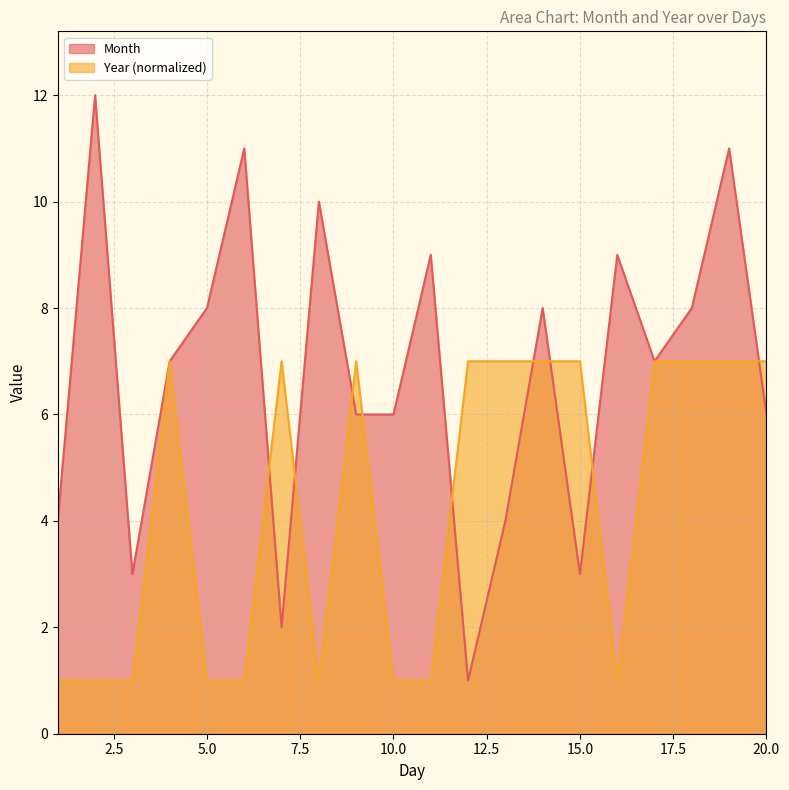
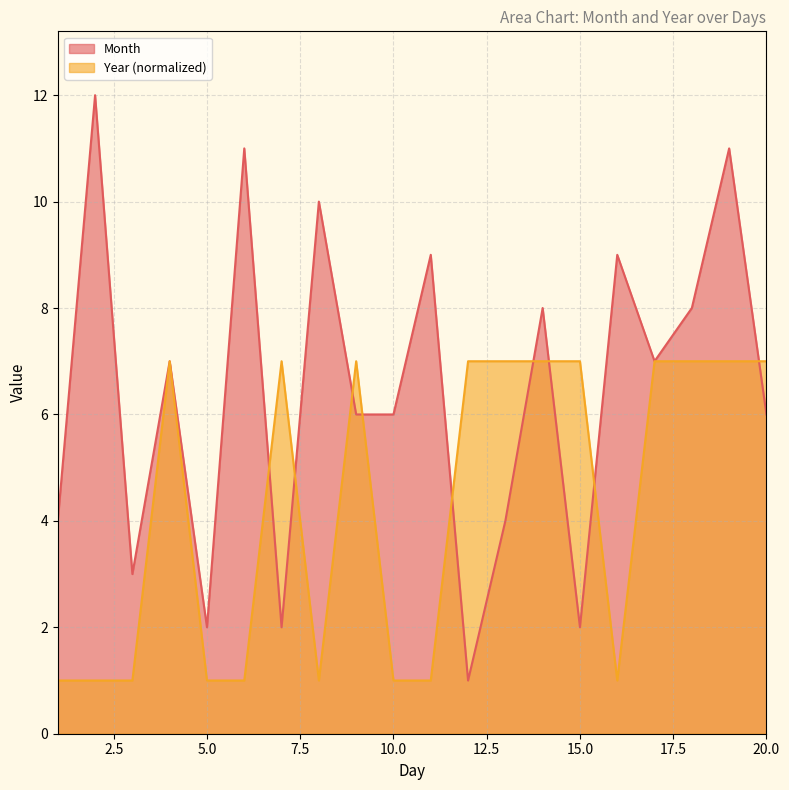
  {
    "Month": {
-     "5.0": 8,
+     "5.0": 2,
      "10.0": 6,
-     "15.0": 3,
+     "15.0": 2,
      "20.0": 6
    },
    "Year (normalized)": {
      "5.0": 1,
      "10.0": 1,
      "15.0": 7,
      "20.0": 7
    }
  }
